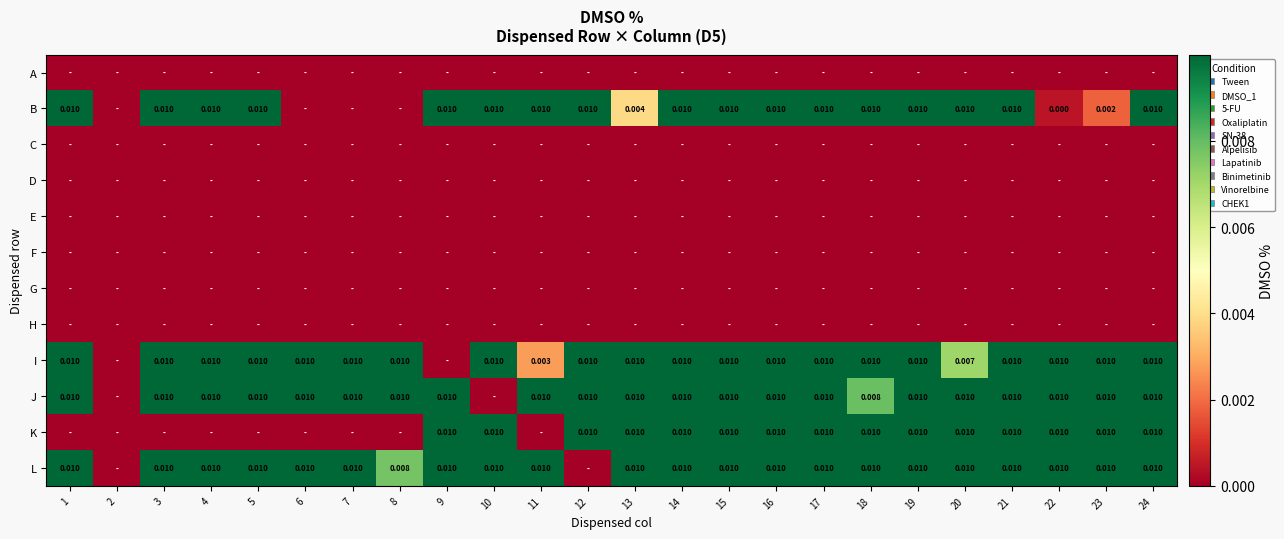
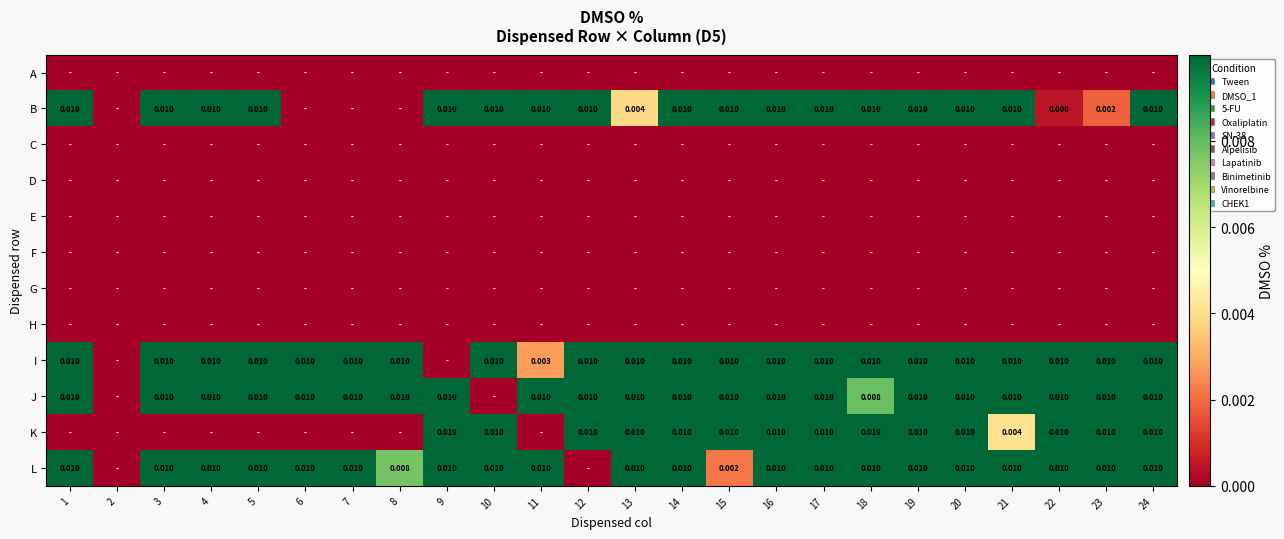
  {
    "B": {
      "1": 0.010,
      "3": 0.010,
      "4": 0.010,
      "5": 0.010,
      "9": 0.010,
      "10": 0.010,
      "11": 0.010,
      "12": 0.010,
      "13": 0.004,
      "14": 0.010,
      "15": 0.010,
      "16": 0.010,
      "17": 0.010,
      "18": 0.010,
      "19": 0.010,
      "20": 0.010,
      "21": 0.010,
      "22": 0.000,
      "23": 0.002,
      "24": 0.010
    },
    "I": {
      "1": 0.010,
      "3": 0.010,
      "4": 0.010,
      "5": 0.010,
      "6": 0.010,
      "7": 0.010,
      "8": 0.010,
      "10": 0.010,
      "11": 0.003,
      "12": 0.010,
      "13": 0.010,
      "14": 0.010,
      "15": 0.010,
      "16": 0.010,
      "17": 0.010,
      "18": 0.010,
      "19": 0.010,
-     "20": 0.007,
+     "20": 0.010,
      "21": 0.010,
      "22": 0.010,
      "23": 0.010,
      "24": 0.010
    },
    "J": {
      "1": 0.010,
      "3": 0.010,
      "4": 0.010,
      "5": 0.010,
      "6": 0.010,
      "7": 0.010,
      "8": 0.010,
      "9": 0.010,
      "11": 0.010,
      "12": 0.010,
      "13": 0.010,
      "14": 0.010,
      "15": 0.010,
      "16": 0.010,
      "17": 0.010,
      "18": 0.008,
      "19": 0.010,
      "20": 0.010,
      "21": 0.010,
      "22": 0.010,
      "23": 0.010,
      "24": 0.010
    },
    "K": {
      "9": 0.010,
      "10": 0.010,
      "12": 0.010,
      "13": 0.010,
      "14": 0.010,
      "15": 0.010,
      "16": 0.010,
      "17": 0.010,
      "18": 0.010,
      "19": 0.010,
      "20": 0.010,
-     "21": 0.010,
+     "21": 0.004,
      "22": 0.010,
      "23": 0.010,
      "24": 0.010
    },
    "L": {
      "1": 0.010,
      "3": 0.010,
      "4": 0.010,
      "5": 0.010,
      "6": 0.010,
      "7": 0.010,
      "8": 0.008,
      "9": 0.010,
      "10": 0.010,
      "11": 0.010,
      "13": 0.010,
      "14": 0.010,
-     "15": 0.010,
+     "15": 0.002,
      "16": 0.010,
      "17": 0.010,
      "18": 0.010,
      "19": 0.010,
      "20": 0.010,
      "21": 0.010,
      "22": 0.010,
      "23": 0.010,
      "24": 0.010
    }
  }
